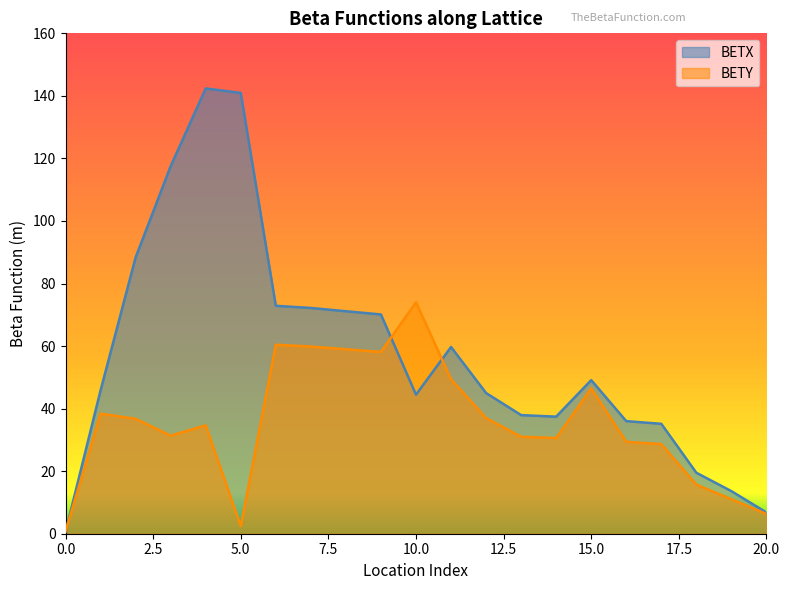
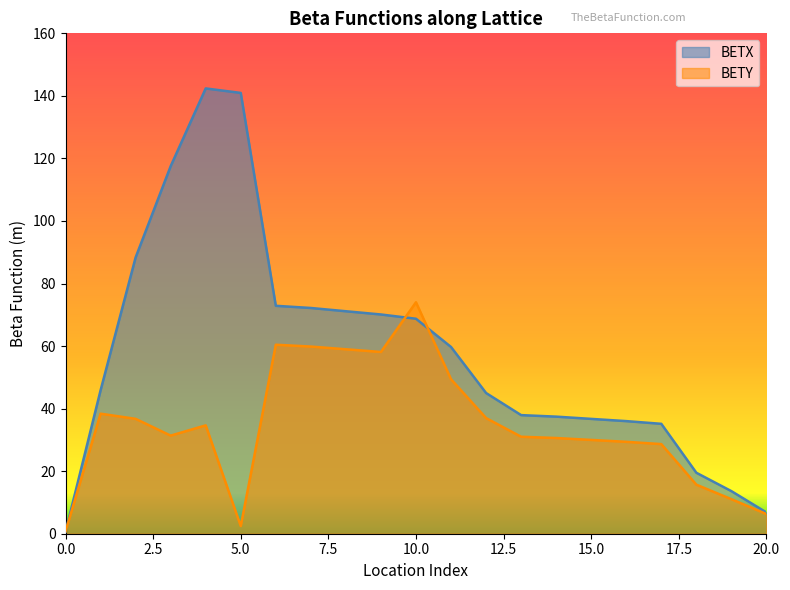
  {
    "BETX": {
      "5.0": 141,
-     "10.0": 44,
-     "15.0": 49
+     "10.0": 69,
+     "15.0": 37
    },
    "BETY": {
      "5.0": 2,
      "10.0": 74,
-     "15.0": 46
+     "15.0": 30
    }
  }
